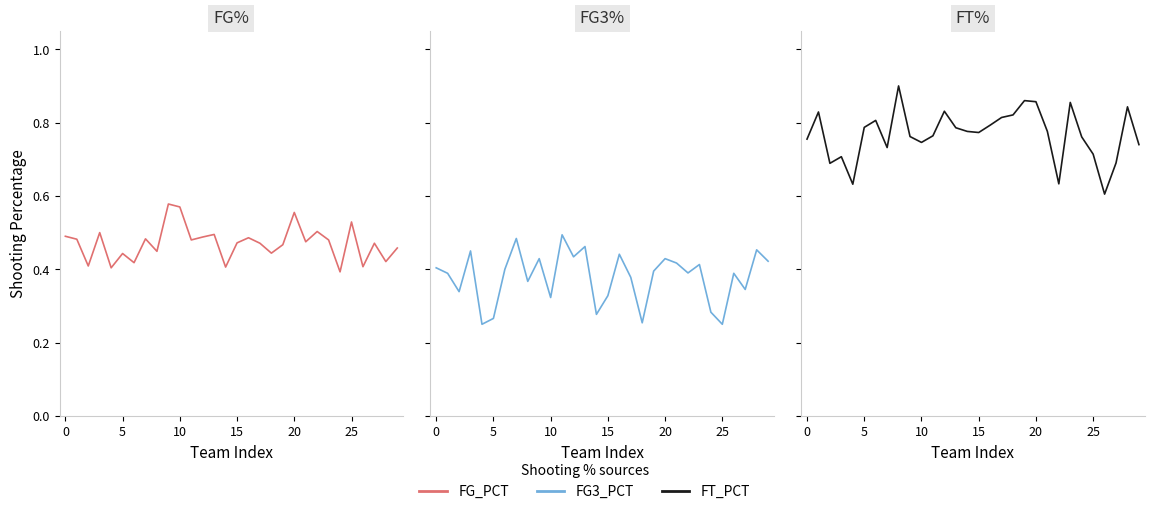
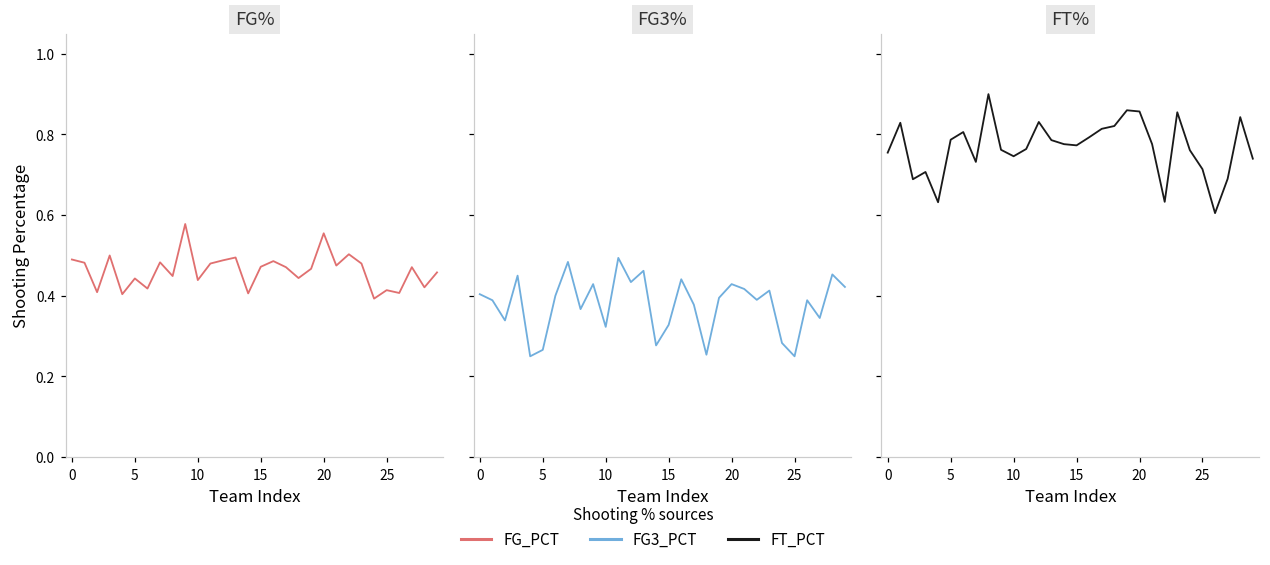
  {
    "FG%": {
      "0": 0.49,
      "5": 0.44,
-     "10": 0.57,
+     "10": 0.44,
      "15": 0.47,
      "20": 0.56,
-     "25": 0.53
+     "25": 0.41
    }
  }
